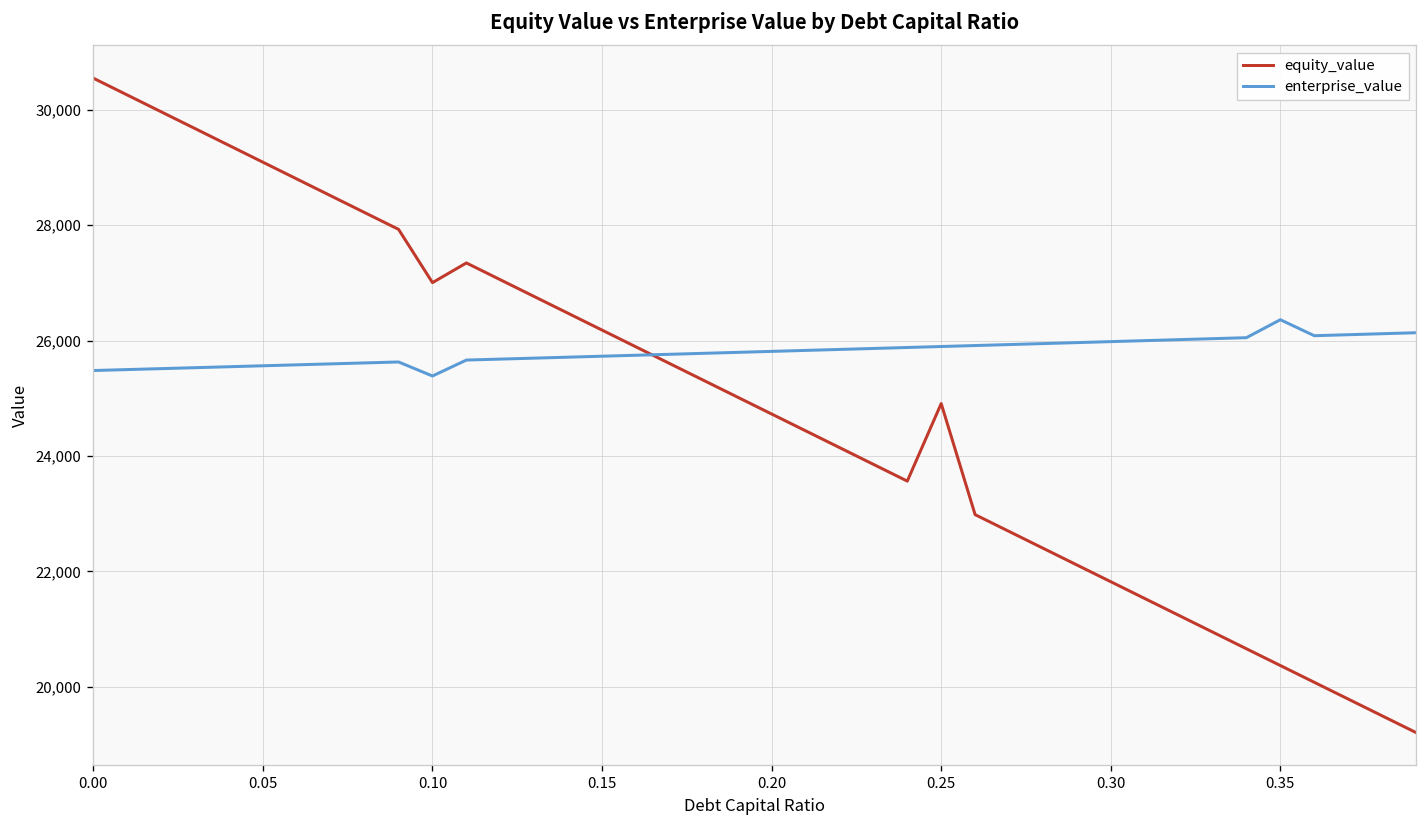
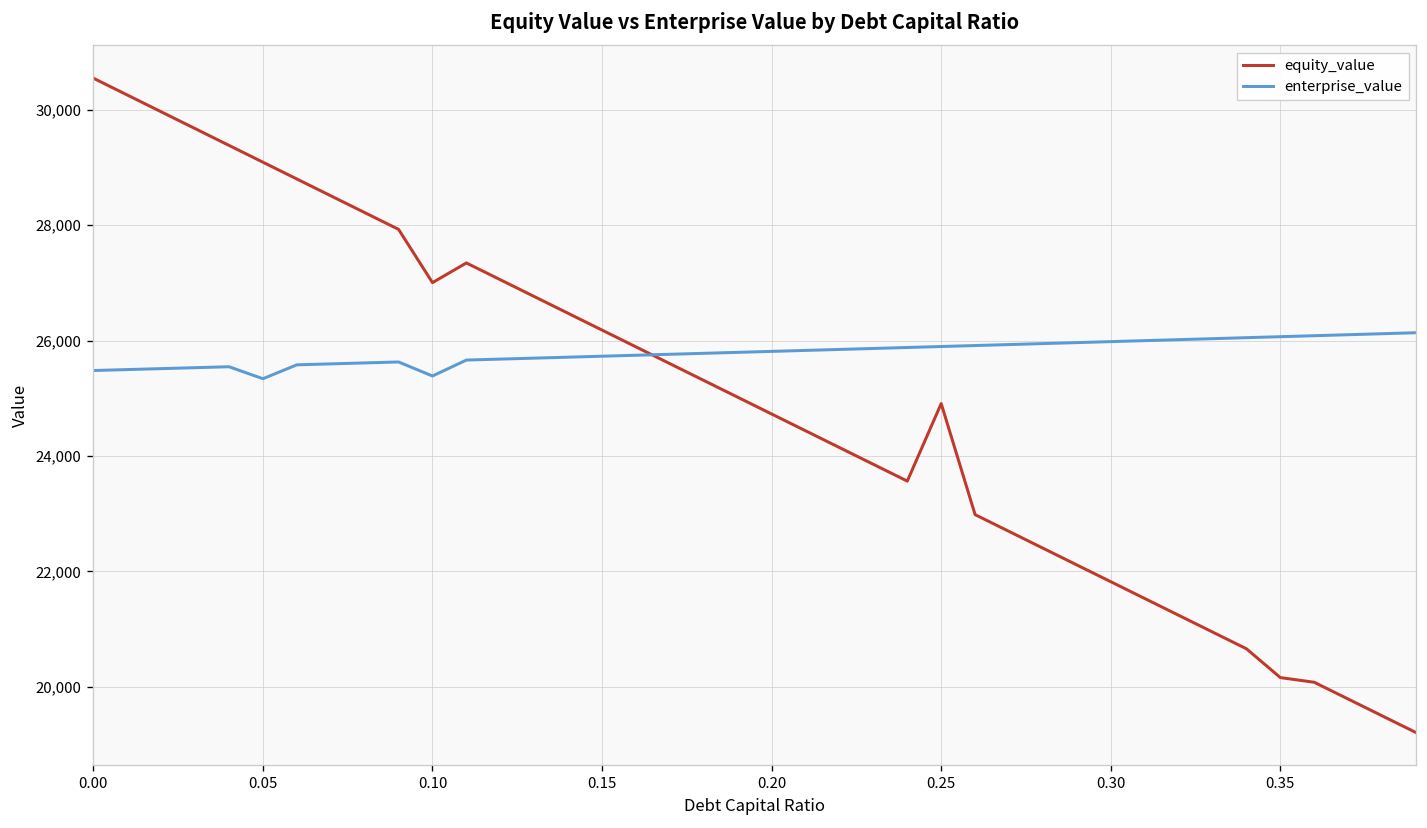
  {
    "equity_value": {
      "0.00": "30,500",
      "0.05": "29,100",
      "0.10": "27,000",
      "0.15": "26,200",
      "0.20": "24,700",
      "0.25": "24,900",
      "0.30": "21,800",
-     "0.35": "20,400"
+     "0.35": "20,200"
    },
    "enterprise_value": {
      "0.00": "25,500",
-     "0.05": "25,600",
+     "0.05": "25,300",
      "0.10": "25,400",
      "0.15": "25,700",
      "0.20": "25,800",
      "0.25": "25,900",
      "0.30": "26,000",
-     "0.35": "26,400"
+     "0.35": "26,100"
    }
  }
